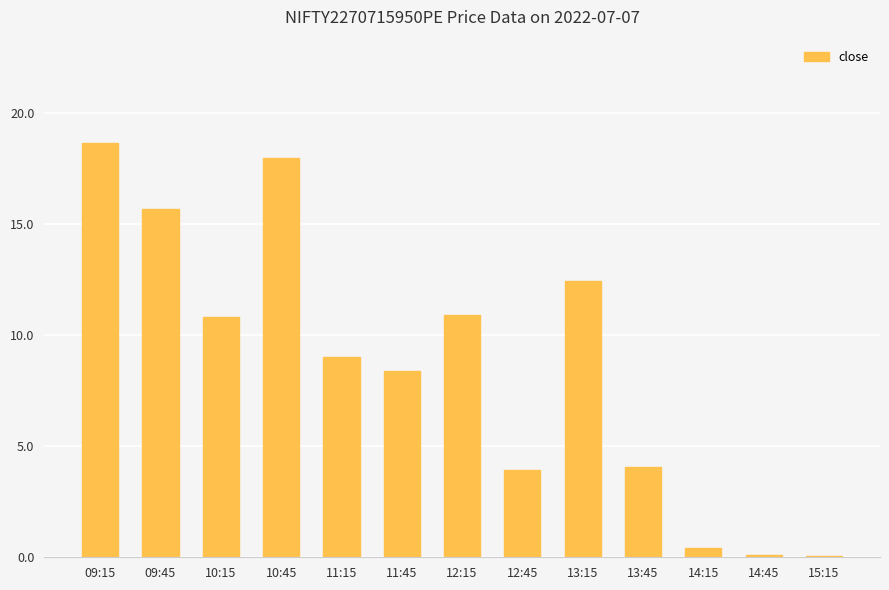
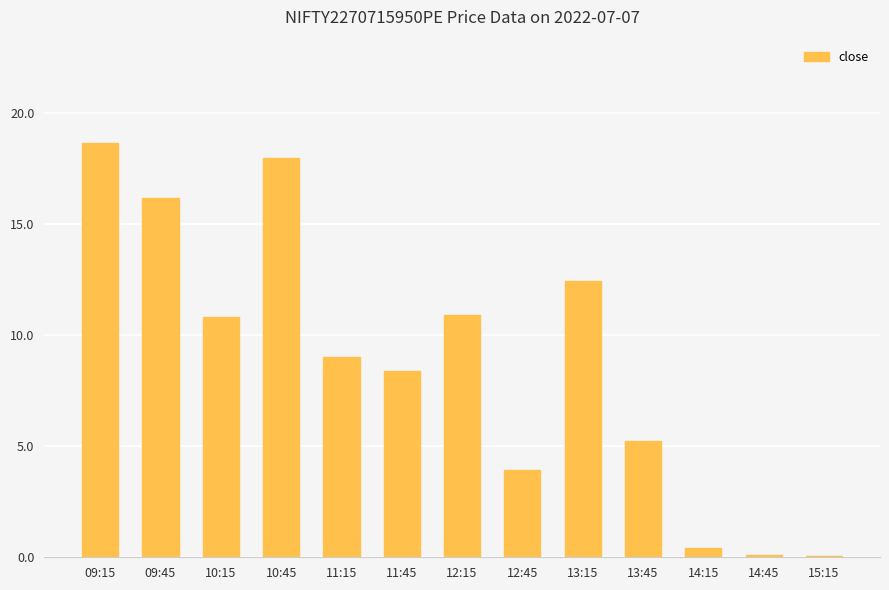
  {
    "09:15": 18.7,
-   "09:45": 15.7,
+   "09:45": 16.2,
    "10:15": 10.8,
    "10:45": 18.0,
    "11:15": 9.0,
    "11:45": 8.4,
    "12:15": 10.9,
    "12:45": 4.0,
    "13:15": 12.5,
-   "13:45": 4.1,
+   "13:45": 5.3,
    "14:15": 0.4
  }
